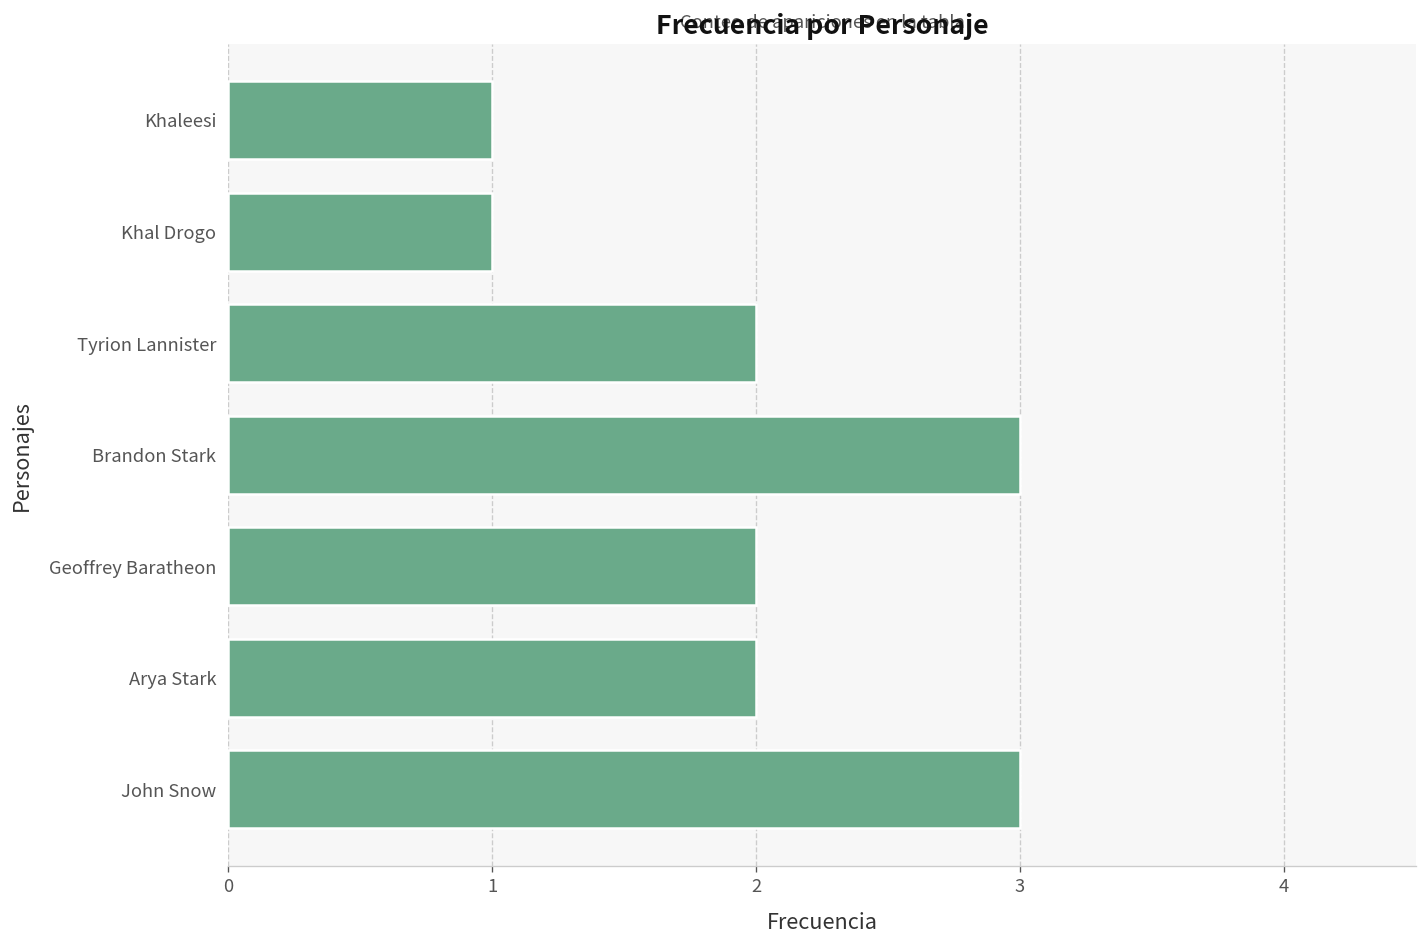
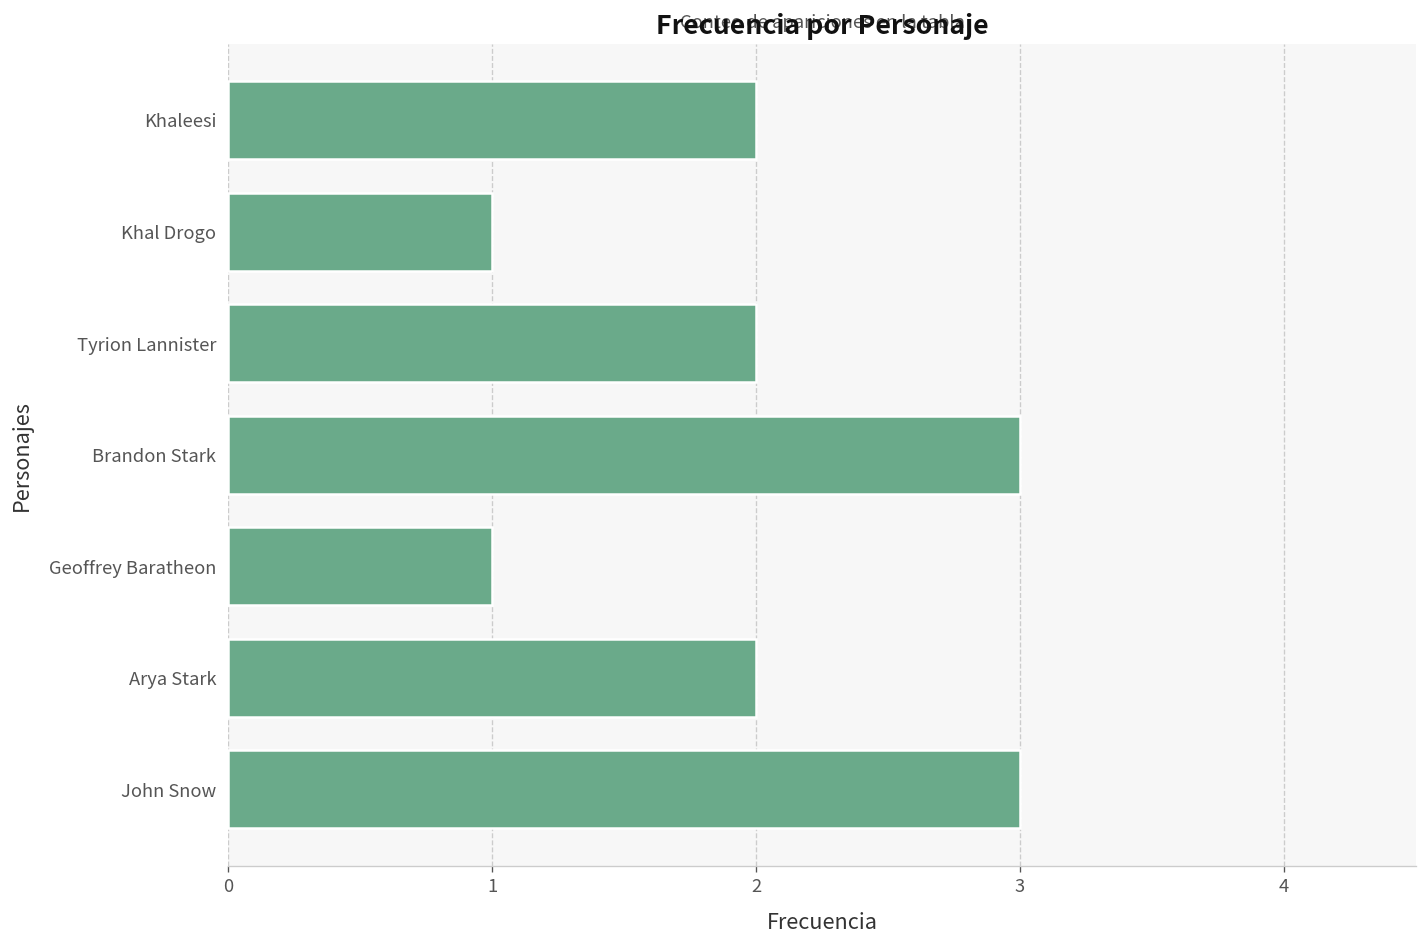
  {
-   "Khaleesi": 1,
+   "Khaleesi": 2,
    "Khal Drogo": 1,
    "Tyrion Lannister": 2,
    "Brandon Stark": 3,
-   "Geoffrey Baratheon": 2,
+   "Geoffrey Baratheon": 1,
    "Arya Stark": 2,
    "John Snow": 3
  }
